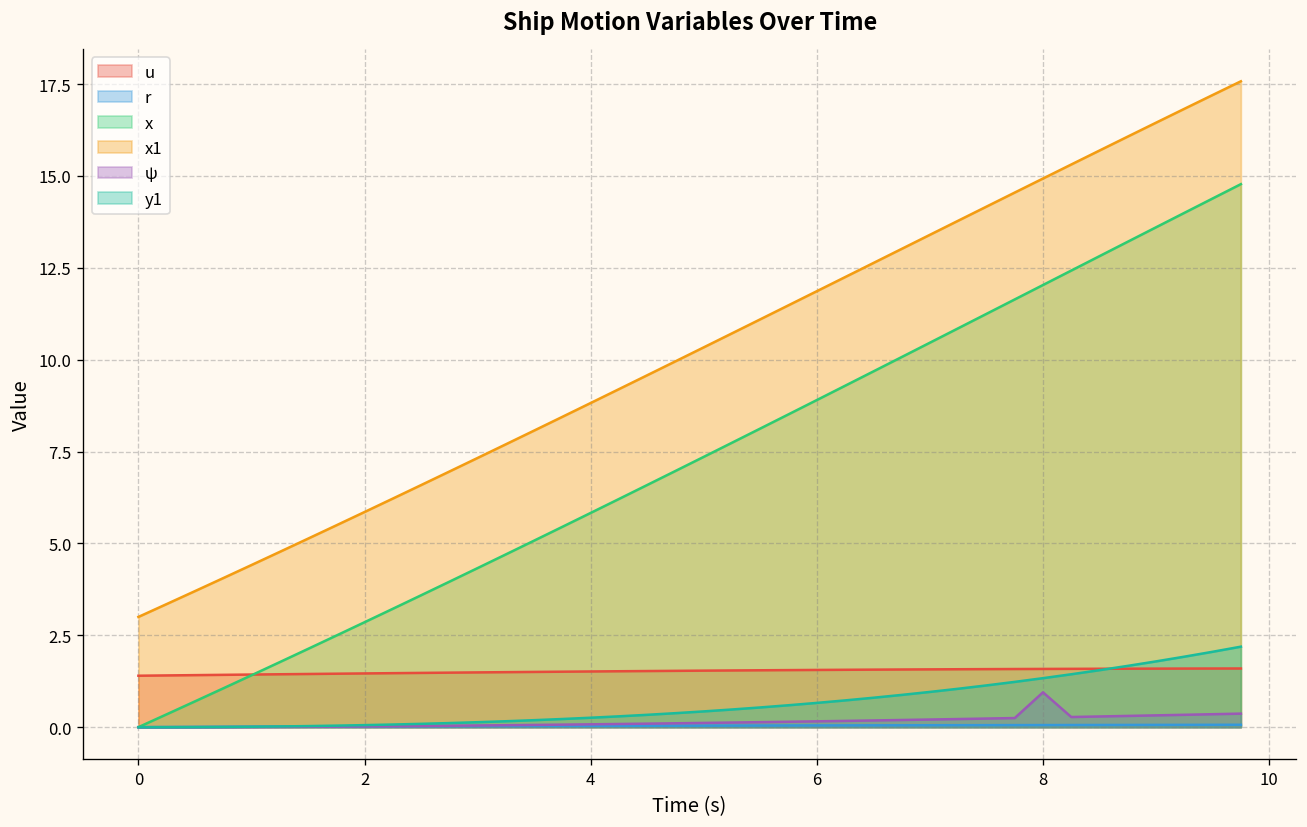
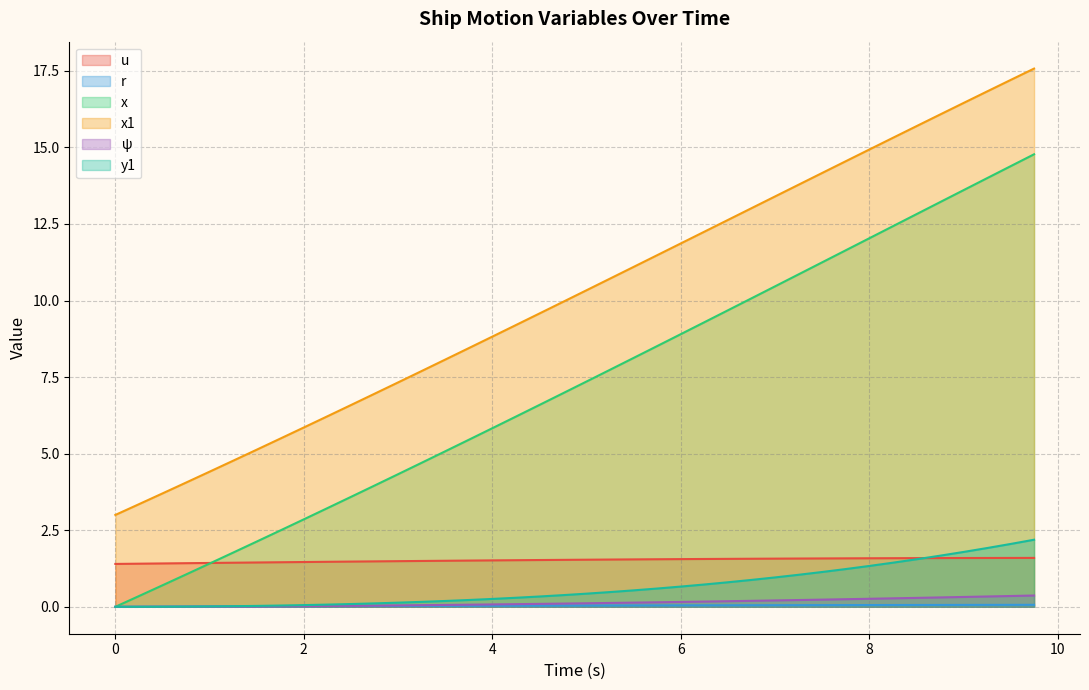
  {
    "ψ": {
      "6": 0.2,
-     "8": 0.9
+     "8": 0.3
    }
  }
